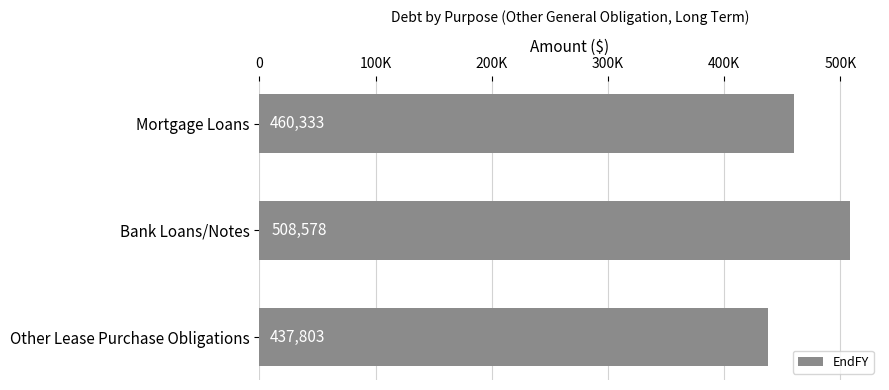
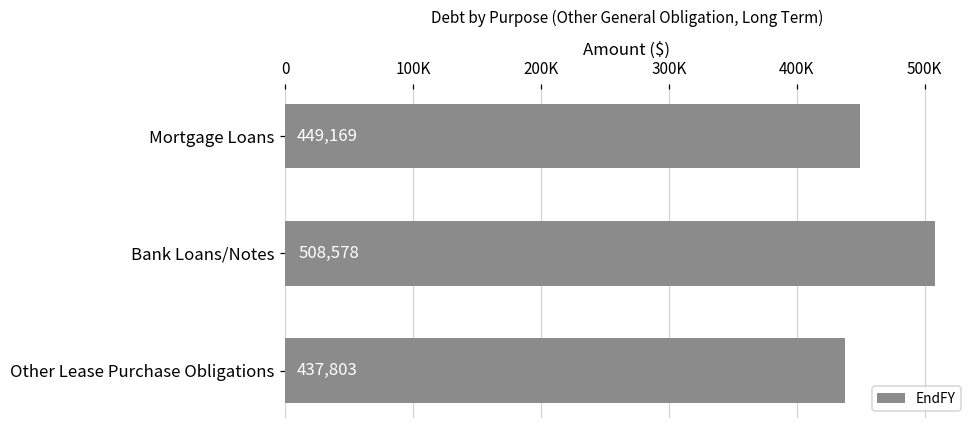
  {
-   "Mortgage Loans": "460,333",
+   "Mortgage Loans": "449,169",
    "Bank Loans/Notes": "508,578",
    "Other Lease Purchase Obligations": "437,803"
  }
